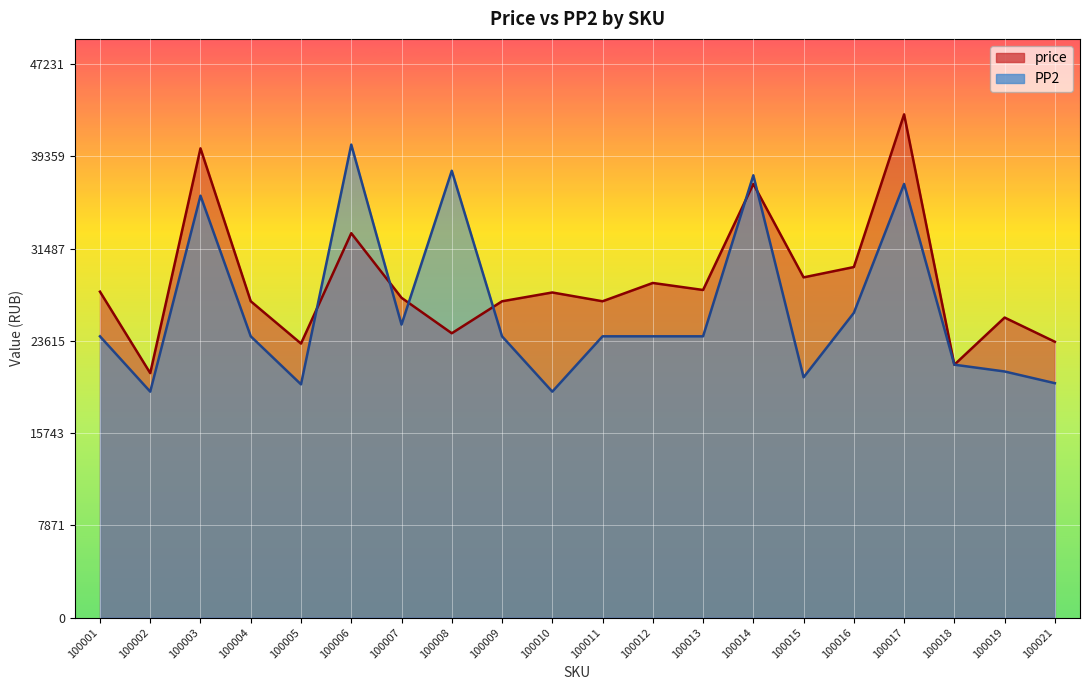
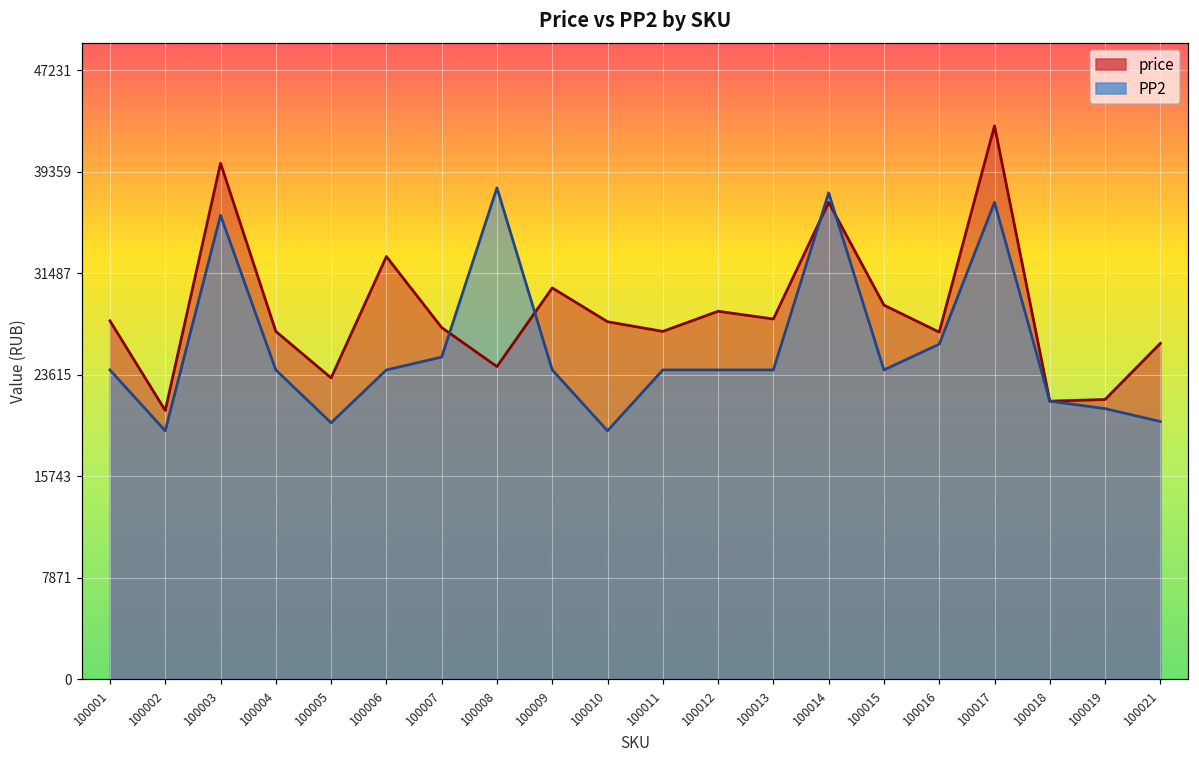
  {
    "price": {
      "100001": 27800,
      "100002": 20900,
      "100003": 40000,
      "100004": 27000,
      "100005": 23400,
      "100006": 32800,
      "100007": 27300,
      "100008": 24300,
-     "100009": 27000,
+     "100009": 30400,
      "100010": 27700,
      "100011": 27000,
      "100012": 28600,
      "100013": 28000,
      "100014": 37000,
      "100015": 29000,
-     "100016": 29900,
+     "100016": 26900,
      "100017": 42900,
-     "100019": 25600,
-     "100021": 23500
+     "100019": 21700,
+     "100021": 26100
    },
    "PP2": {
      "100001": 24000,
      "100002": 19300,
      "100003": 36000,
      "100004": 24000,
      "100005": 19900,
-     "100006": 40400,
+     "100006": 24000,
      "100007": 25000,
      "100008": 38100,
      "100009": 24000,
      "100010": 19300,
      "100011": 24000,
      "100012": 24000,
      "100013": 24000,
      "100014": 37700,
-     "100015": 20500,
+     "100015": 24000,
      "100016": 26000,
      "100017": 37000,
      "100019": 21000,
      "100021": 20000
    }
  }
